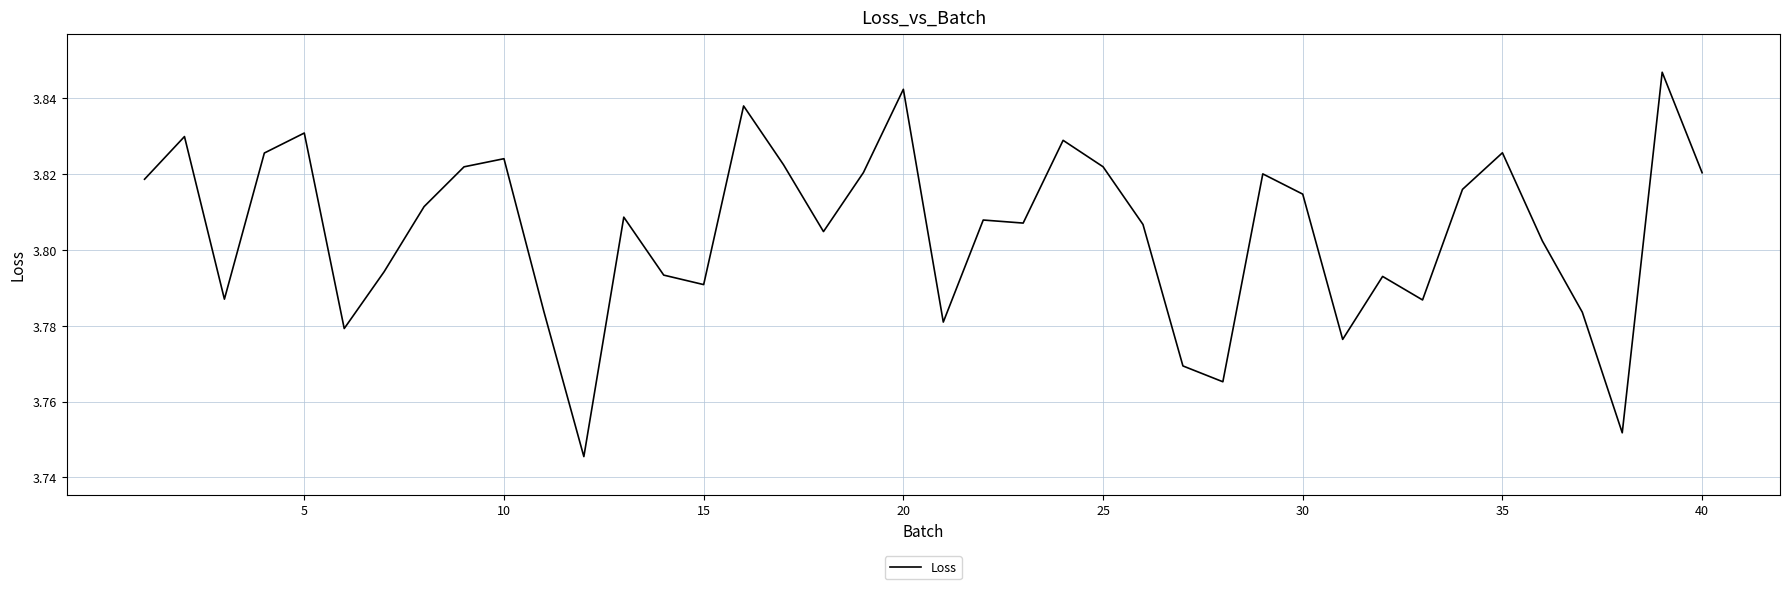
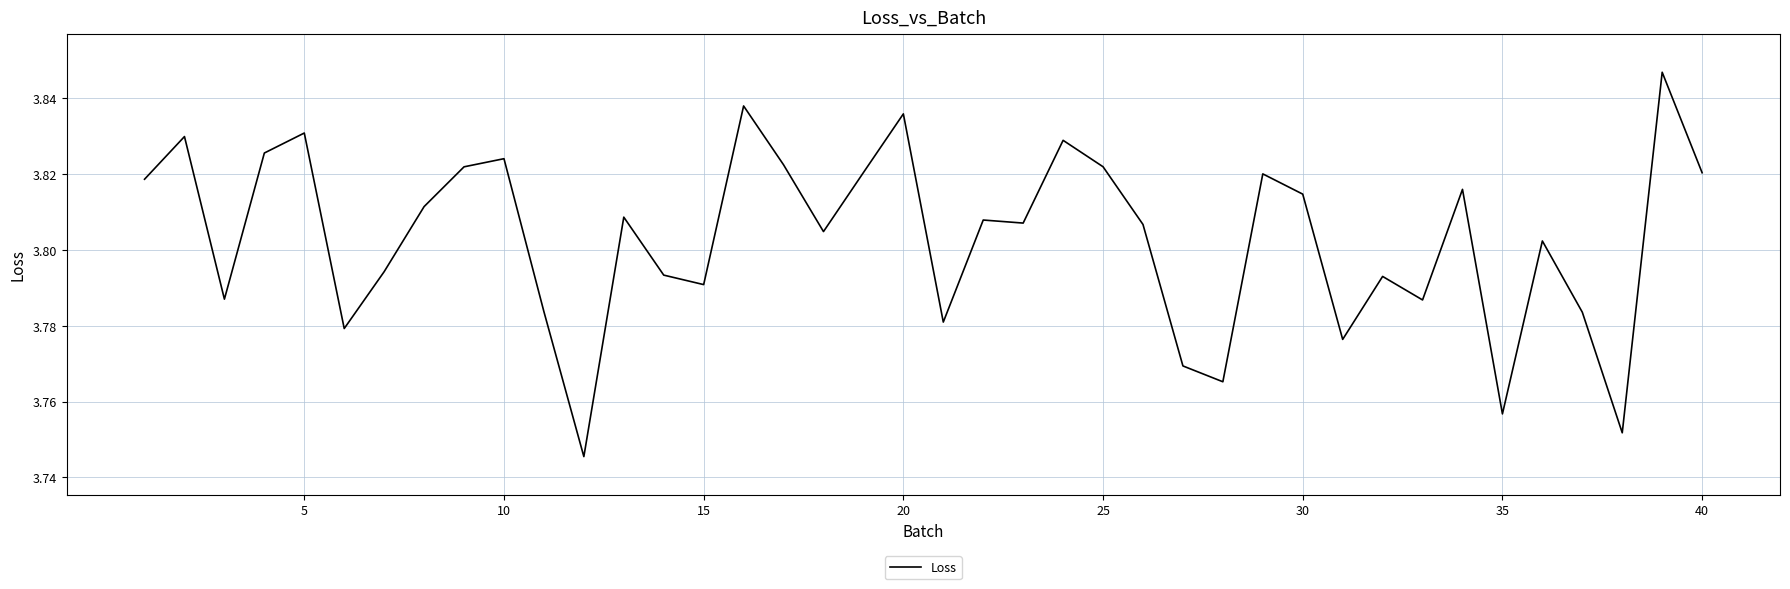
  {
    "5": 3.831,
    "10": 3.824,
    "15": 3.791,
-   "20": 3.842,
+   "20": 3.836,
    "25": 3.822,
    "30": 3.815,
-   "35": 3.826,
+   "35": 3.757,
    "40": 3.820
  }
